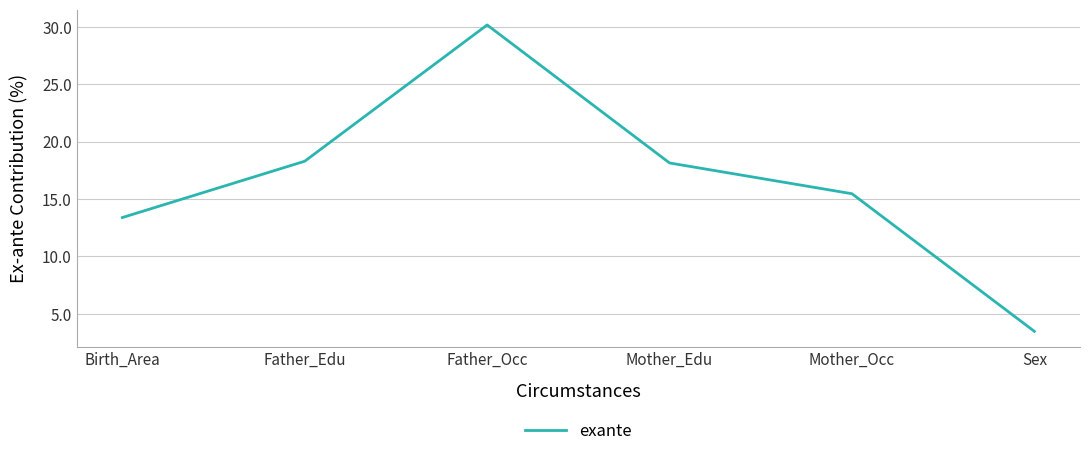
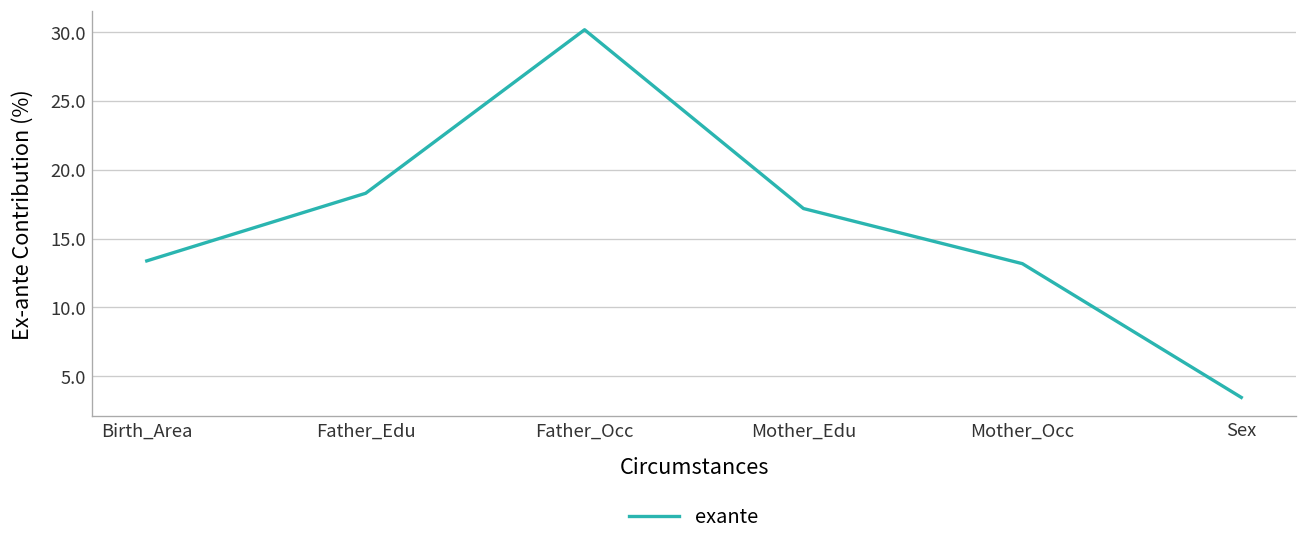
  {
    "Birth_Area": 13.4,
    "Father_Edu": 18.3,
    "Father_Occ": 30.2,
-   "Mother_Edu": 18.1,
-   "Mother_Occ": 15.5,
+   "Mother_Edu": 17.2,
+   "Mother_Occ": 13.2,
    "Sex": 3.5
  }
